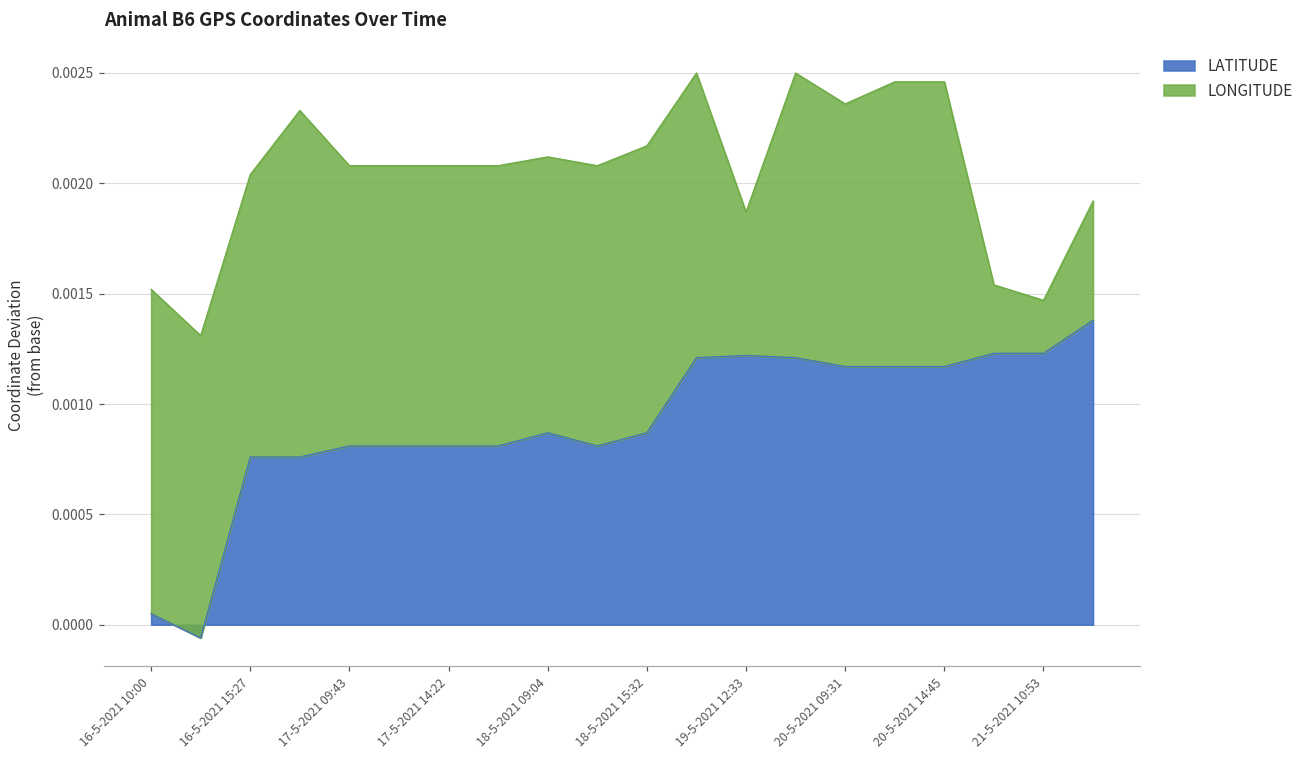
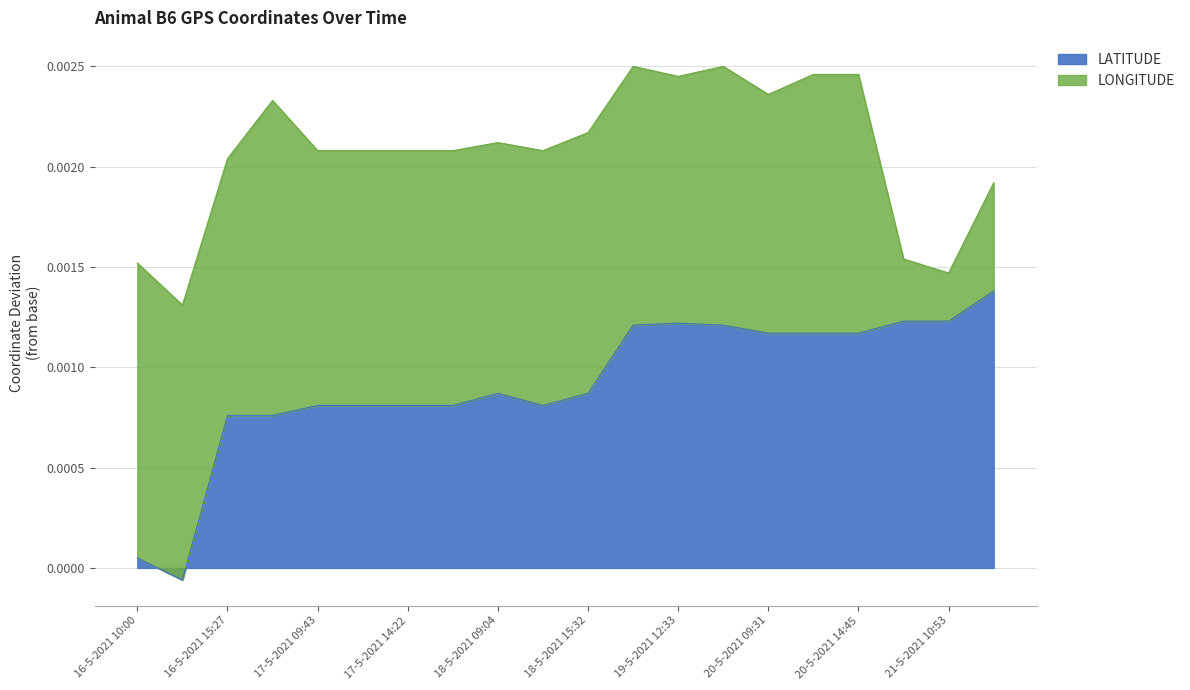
  {
    "LONGITUDE": {
      "16-5-2021 10:00": 0.00147,
      "16-5-2021 15:27": 0.00128,
      "17-5-2021 09:43": 0.00127,
      "17-5-2021 14:22": 0.00127,
      "18-5-2021 09:04": 0.00125,
      "18-5-2021 15:32": 0.00130,
-     "19-5-2021 12:33": 0.00065,
+     "19-5-2021 12:33": 0.00123,
      "20-5-2021 09:31": 0.00119,
      "20-5-2021 14:45": 0.00129,
      "21-5-2021 10:53": 0.00024
    }
  }
